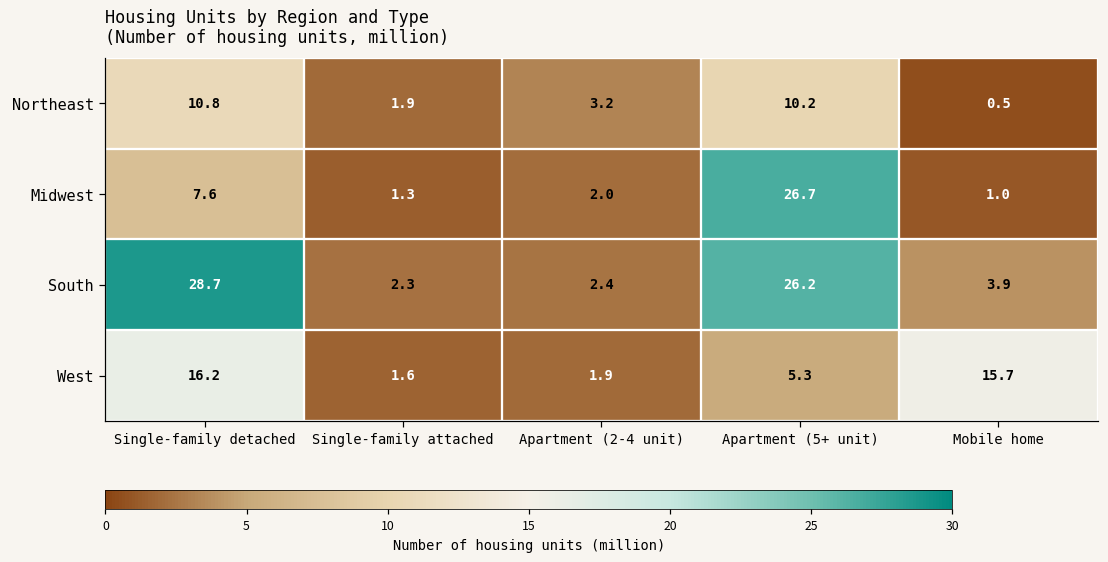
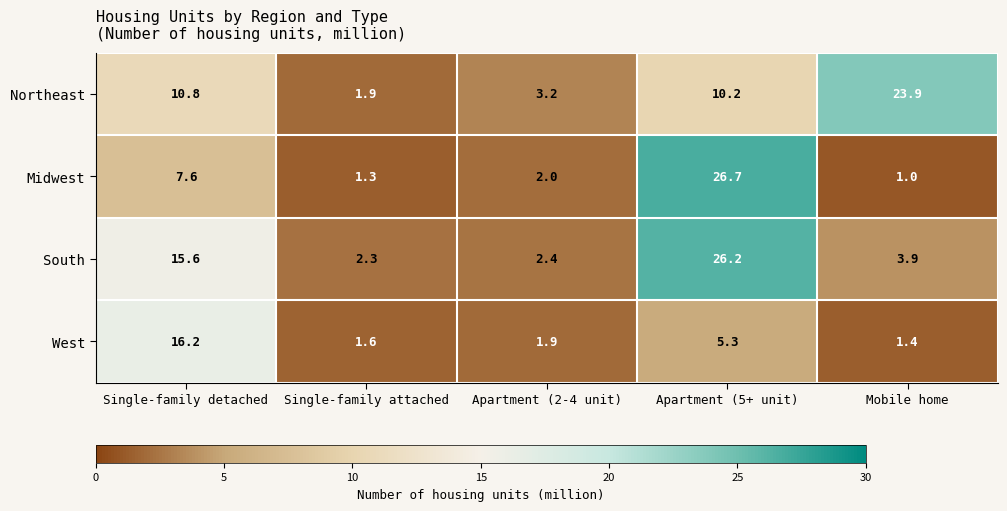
  {
    "Northeast": {
      "Single-family detached": 10.8,
      "Single-family attached": 1.9,
      "Apartment (2-4 unit)": 3.2,
      "Apartment (5+ unit)": 10.2,
-     "Mobile home": 0.5
+     "Mobile home": 23.9
    },
    "Midwest": {
      "Single-family detached": 7.6,
      "Single-family attached": 1.3,
      "Apartment (2-4 unit)": 2.0,
      "Apartment (5+ unit)": 26.7,
      "Mobile home": 1.0
    },
    "South": {
-     "Single-family detached": 28.7,
+     "Single-family detached": 15.6,
      "Single-family attached": 2.3,
      "Apartment (2-4 unit)": 2.4,
      "Apartment (5+ unit)": 26.2,
      "Mobile home": 3.9
    },
    "West": {
      "Single-family detached": 16.2,
      "Single-family attached": 1.6,
      "Apartment (2-4 unit)": 1.9,
      "Apartment (5+ unit)": 5.3,
-     "Mobile home": 15.7
+     "Mobile home": 1.4
    }
  }
